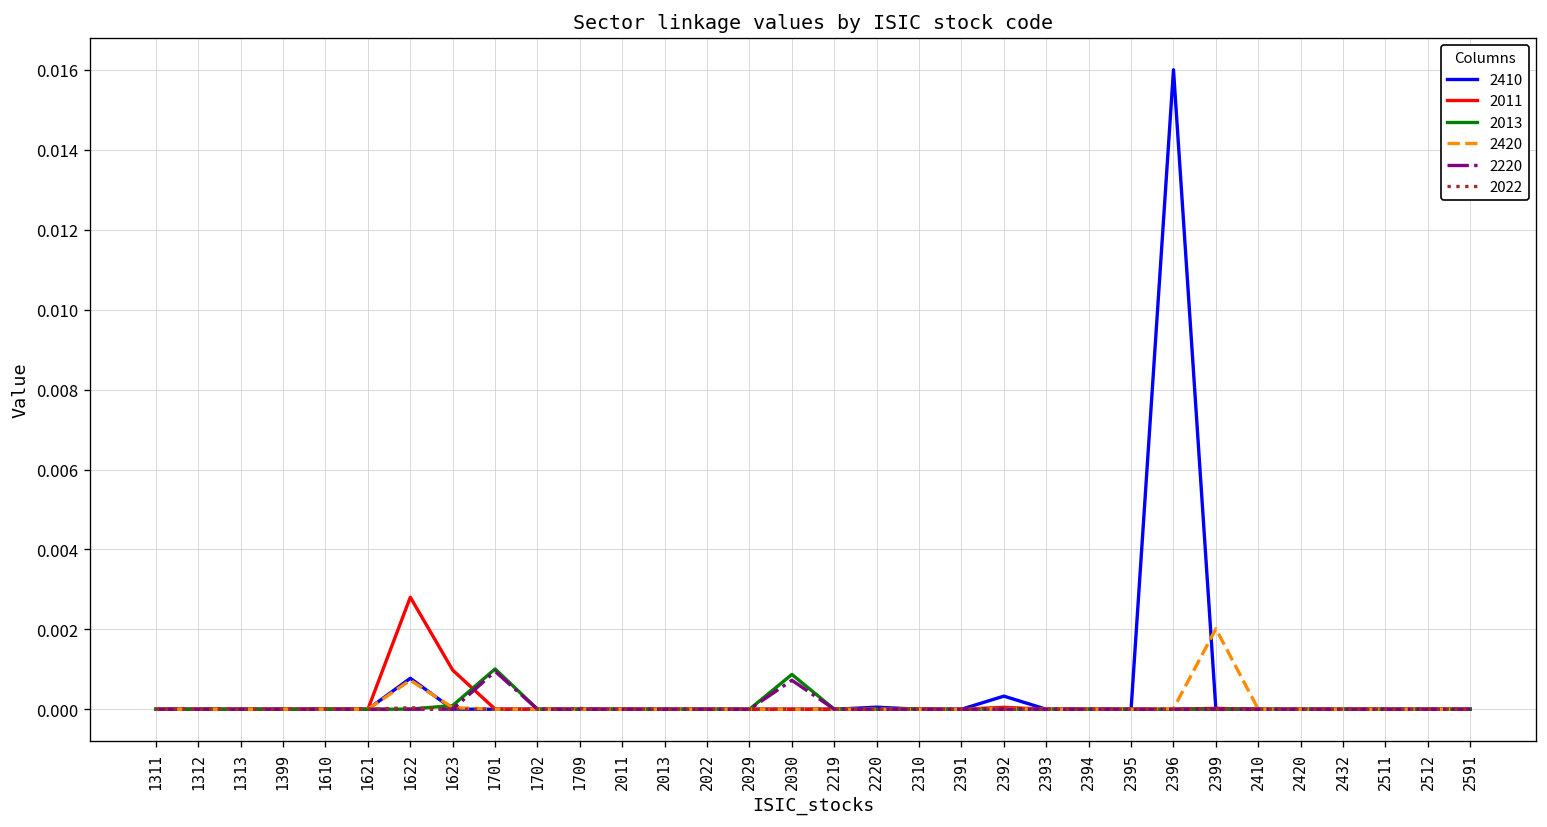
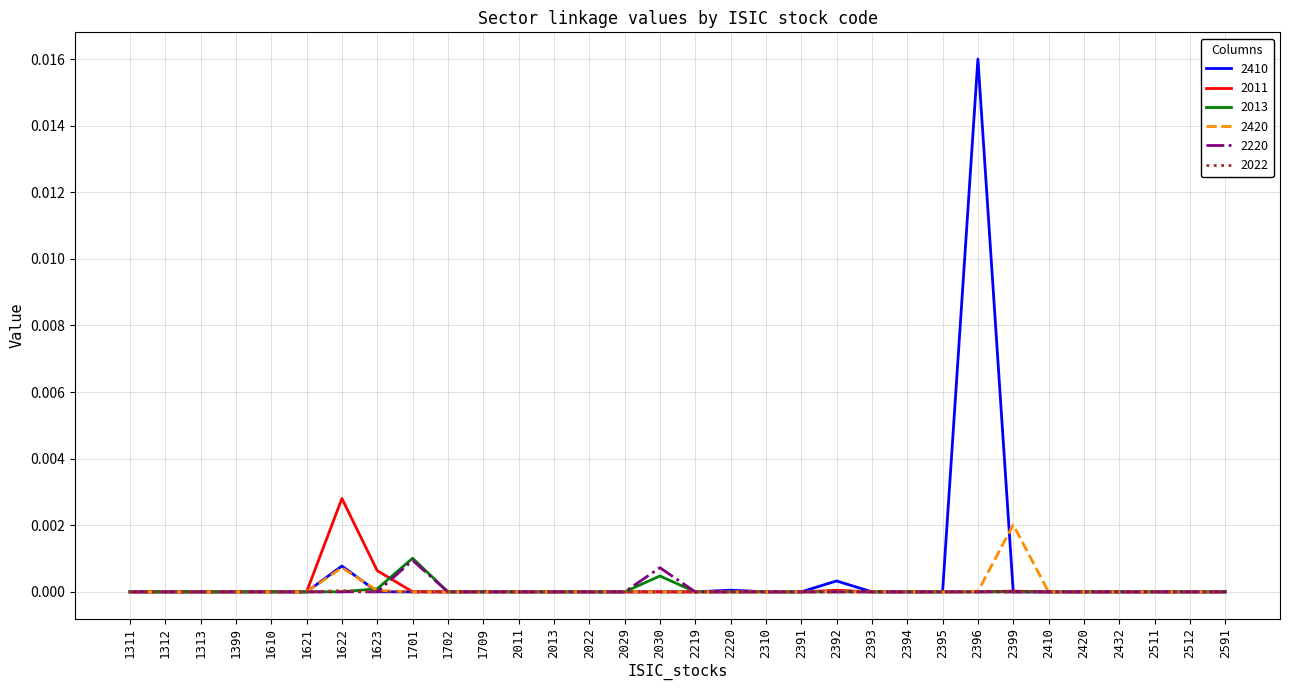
  {
    "2410": {
      "2392": 0.0003,
      "2396": 0.0160
    },
    "2011": {
      "1622": 0.0028,
-     "1623": 0.0010
+     "1623": 0.0006
    },
    "2013": {
-     "2030": 0.0009
+     "2030": 0.0005
    },
    "2420": {
      "2399": 0.0020
    },
    "2220": {
      "2030": 0.0007
    }
  }
